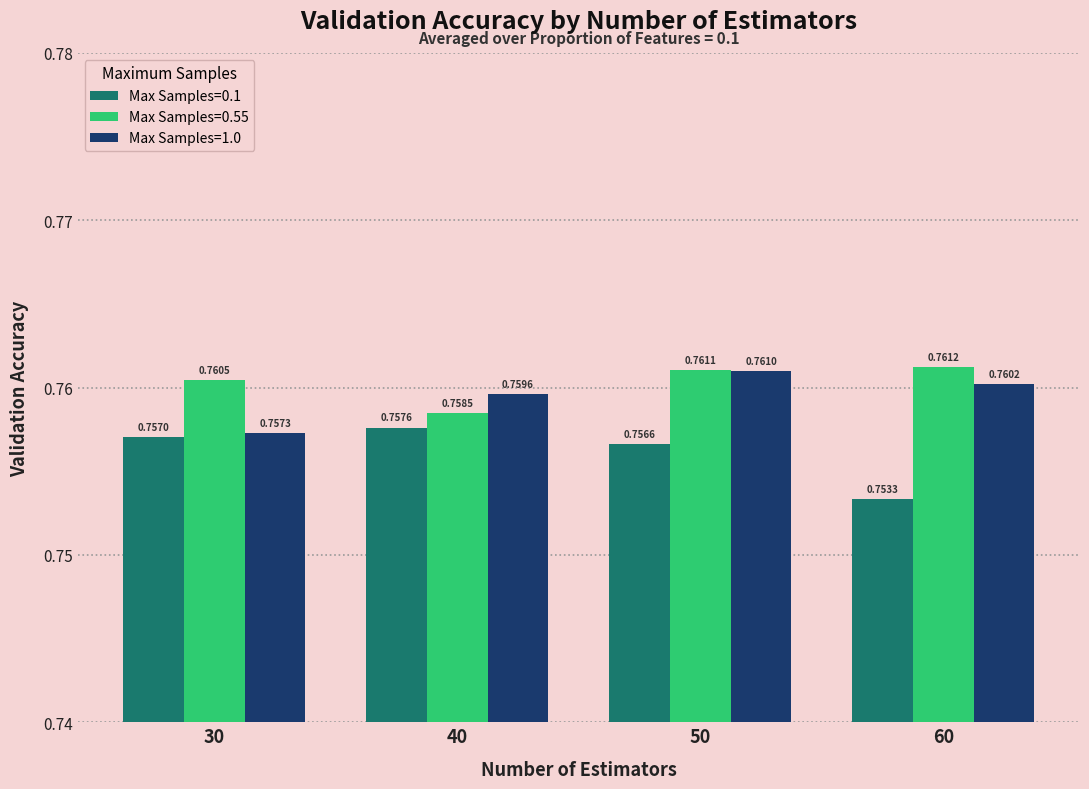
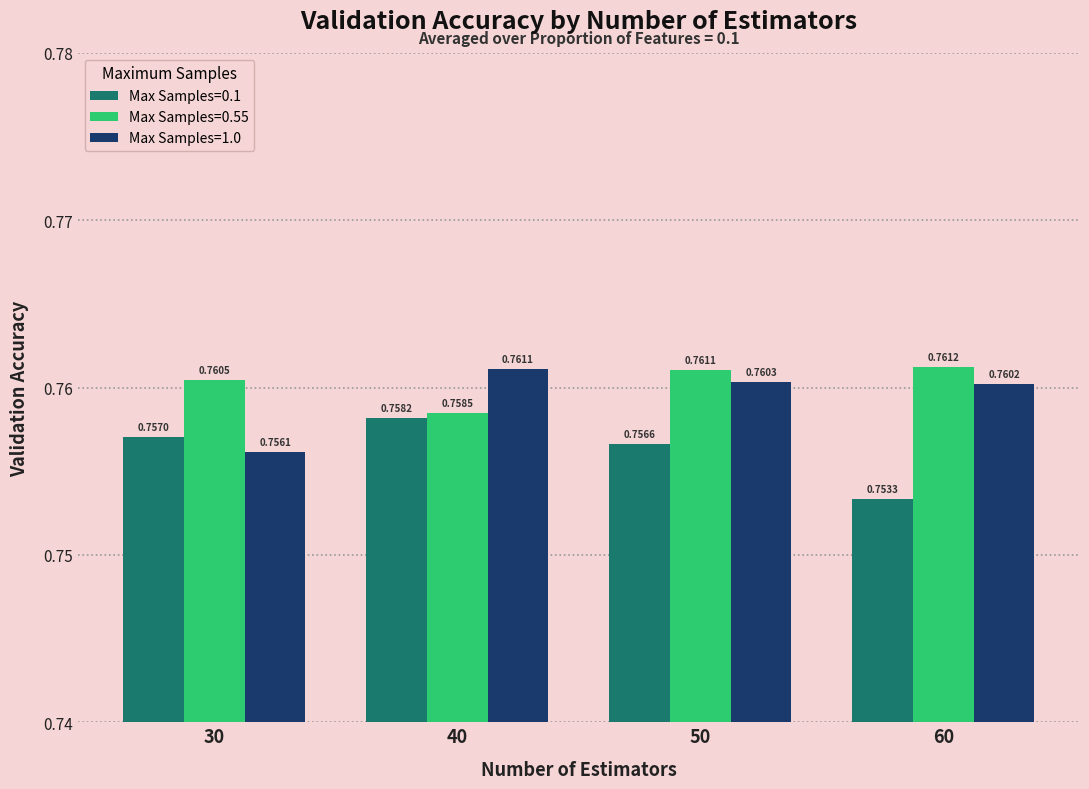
  {
    "Max Samples=0.1": {
      "30": 0.7570,
-     "40": 0.7576,
+     "40": 0.7582,
      "50": 0.7566,
      "60": 0.7533
    },
    "Max Samples=0.55": {
      "30": 0.7605,
      "40": 0.7585,
      "50": 0.7611,
      "60": 0.7612
    },
    "Max Samples=1.0": {
-     "30": 0.7573,
-     "40": 0.7596,
-     "50": 0.7610,
+     "30": 0.7561,
+     "40": 0.7611,
+     "50": 0.7603,
      "60": 0.7602
    }
  }
